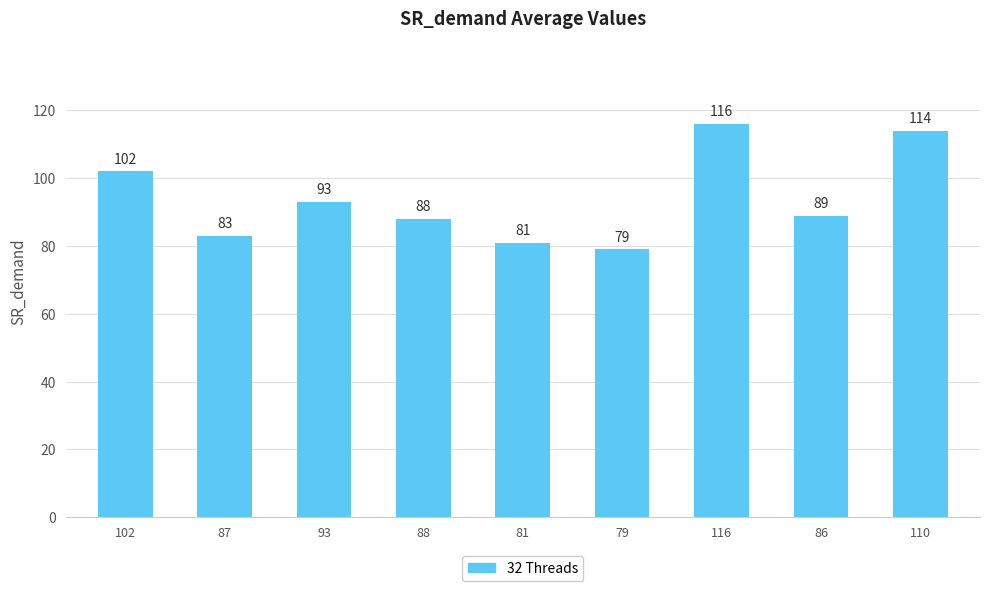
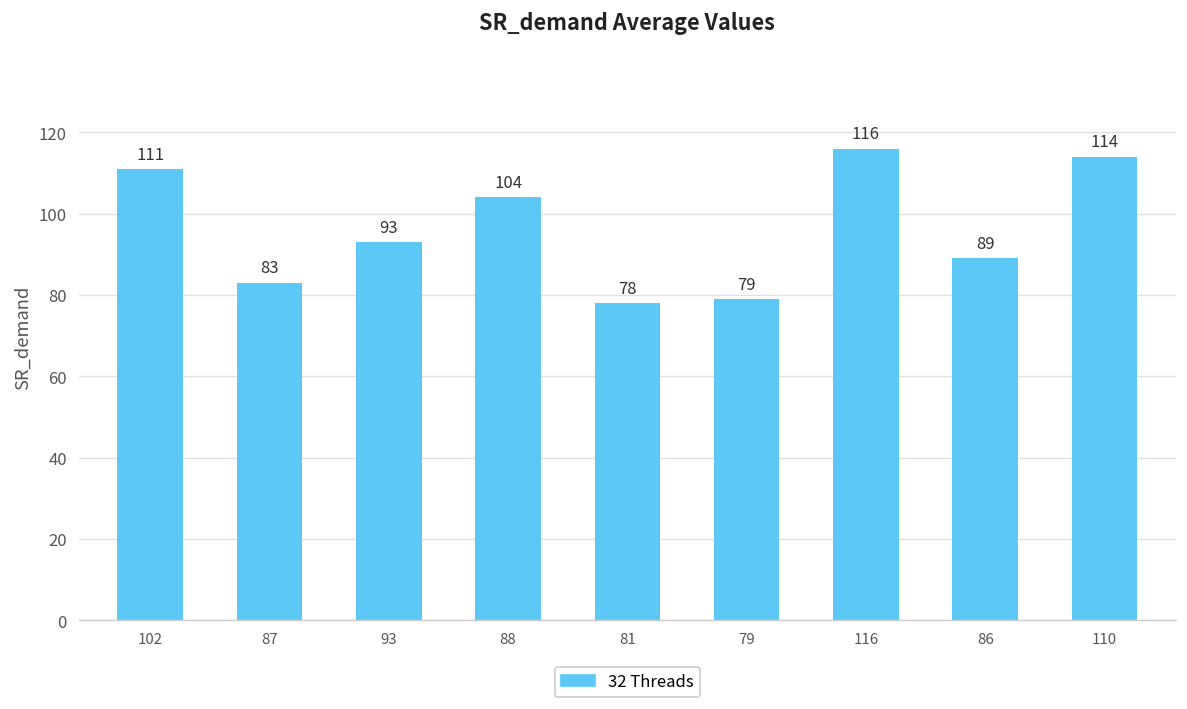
  {
-   "102": 102,
+   "102": 111,
    "87": 83,
    "93": 93,
-   "88": 88,
-   "81": 81,
+   "88": 104,
+   "81": 78,
    "79": 79,
    "116": 116,
    "86": 89,
    "110": 114
  }
